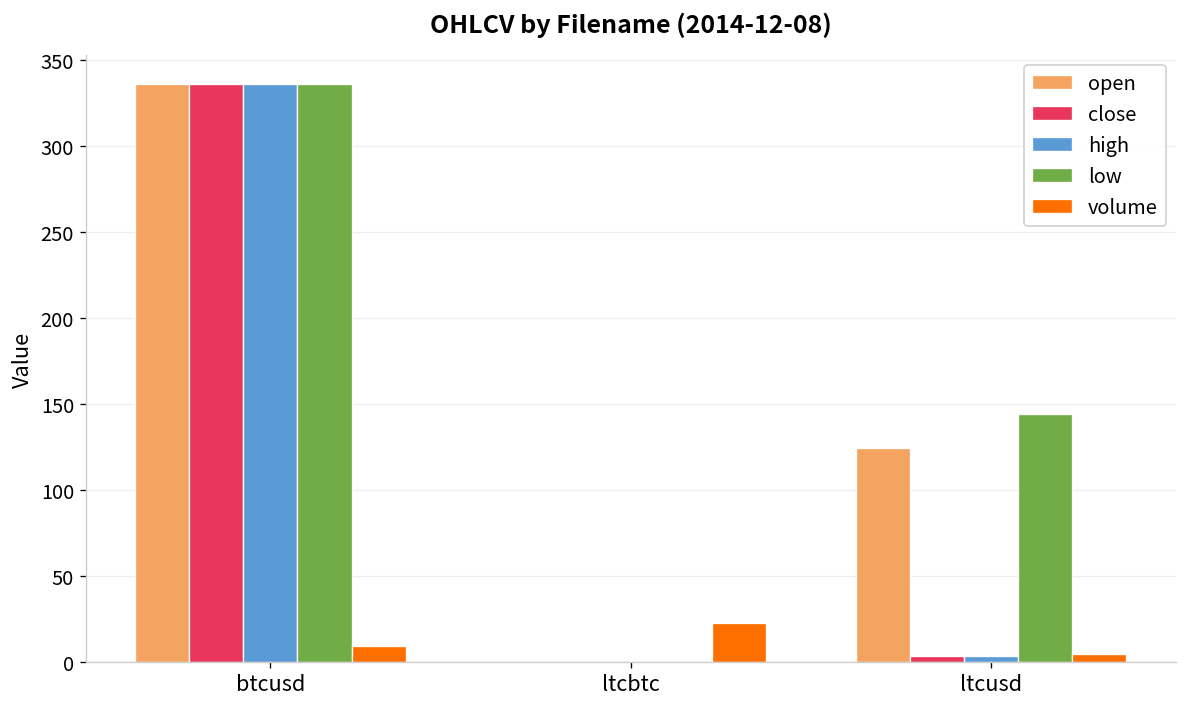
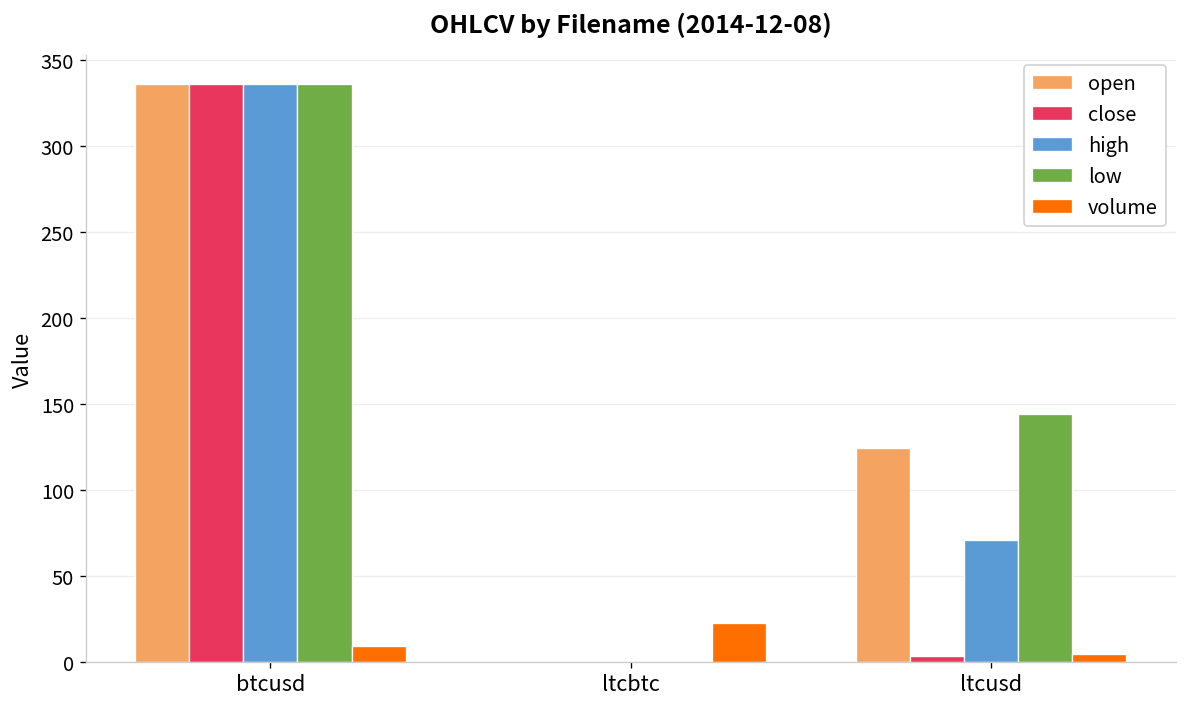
  {
    "open": {
      "btcusd": 336,
      "ltcusd": 124
    },
    "close": {
      "btcusd": 336,
      "ltcusd": 3
    },
    "high": {
      "btcusd": 336,
-     "ltcusd": 3
+     "ltcusd": 71
    },
    "low": {
      "btcusd": 336,
      "ltcusd": 144
    },
    "volume": {
      "btcusd": 9,
      "ltcbtc": 23,
      "ltcusd": 5
    }
  }
